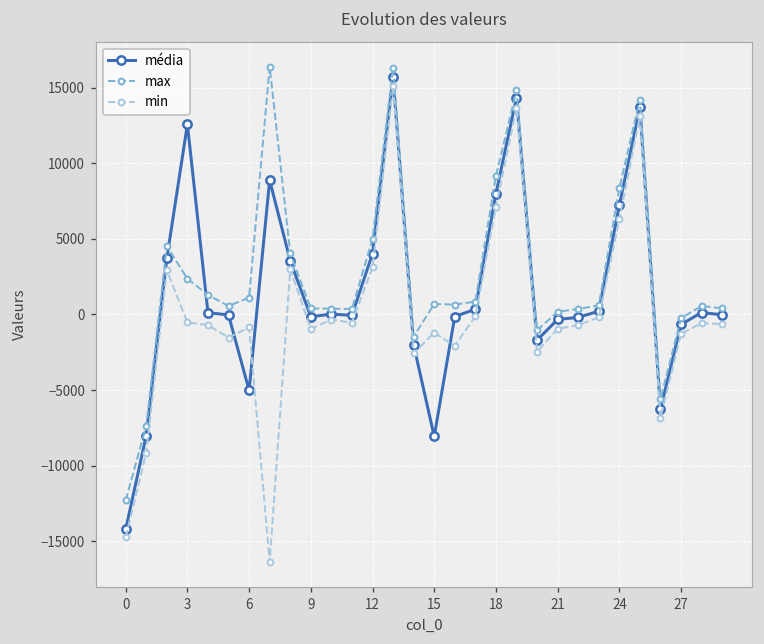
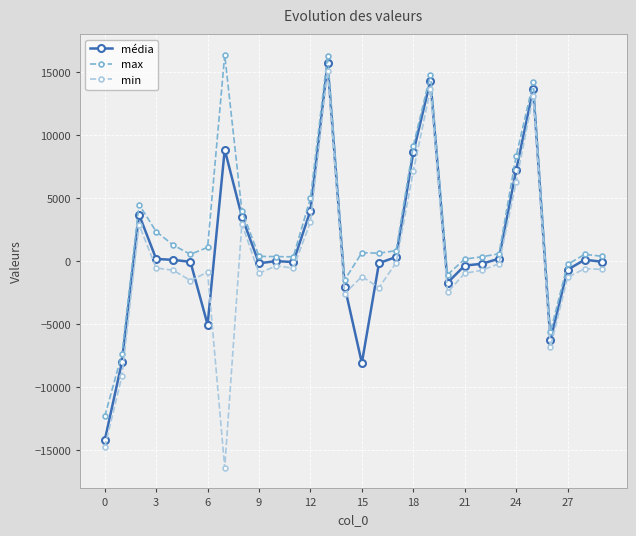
  {
    "média": {
      "0": -14200,
-     "3": 12600,
+     "3": 200,
      "6": -5000,
      "9": -200,
      "12": 4000,
      "15": -8100,
-     "18": 8000,
+     "18": 8600,
      "21": -300,
      "24": 7200,
      "27": -700
    }
  }
